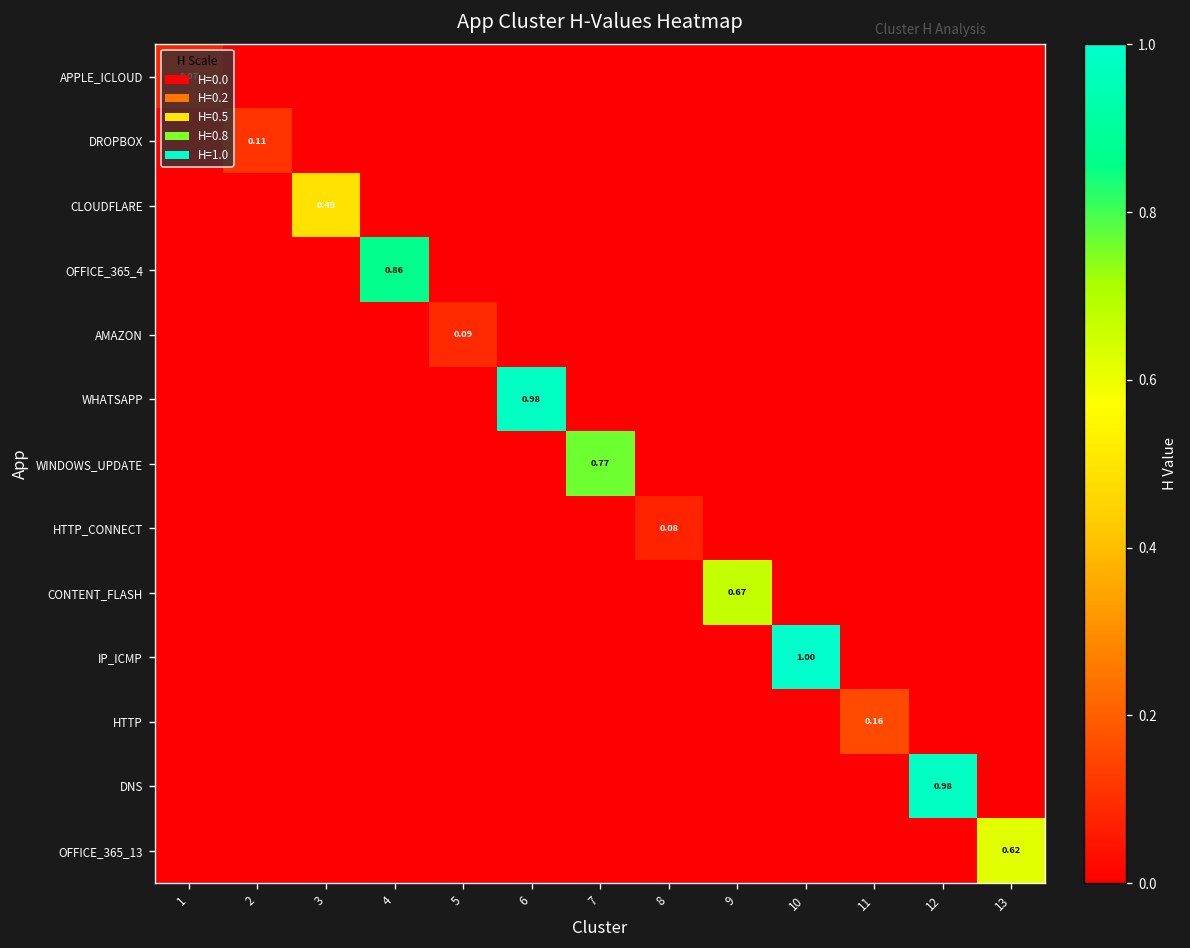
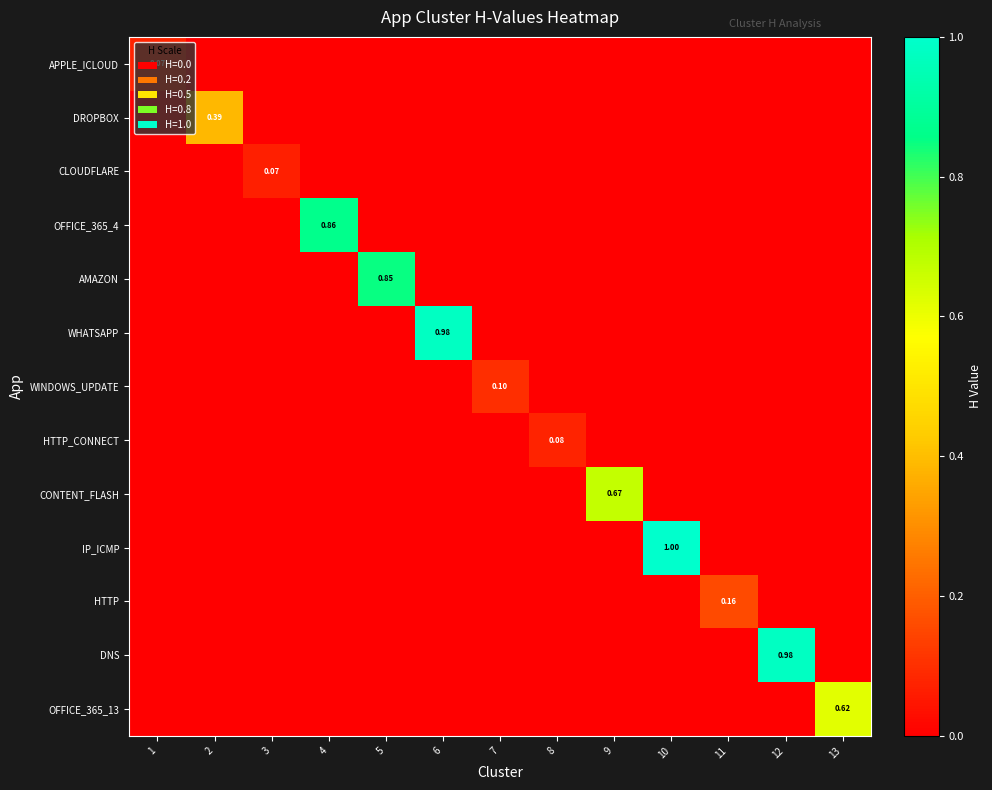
  {
    "DROPBOX": {
-     "2": 0.11
+     "2": 0.39
    },
    "CLOUDFLARE": {
-     "3": 0.49
+     "3": 0.07
    },
    "OFFICE_365_4": {
      "4": 0.86
    },
    "AMAZON": {
-     "5": 0.09
+     "5": 0.85
    },
    "WHATSAPP": {
      "6": 0.98
    },
    "WINDOWS_UPDATE": {
-     "7": 0.77
+     "7": 0.10
    },
    "HTTP_CONNECT": {
      "8": 0.08
    },
    "CONTENT_FLASH": {
      "9": 0.67
    },
    "IP_ICMP": {
      "10": 1.00
    },
    "HTTP": {
      "11": 0.16
    },
    "DNS": {
      "12": 0.98
    },
    "OFFICE_365_13": {
      "13": 0.62
    }
  }
